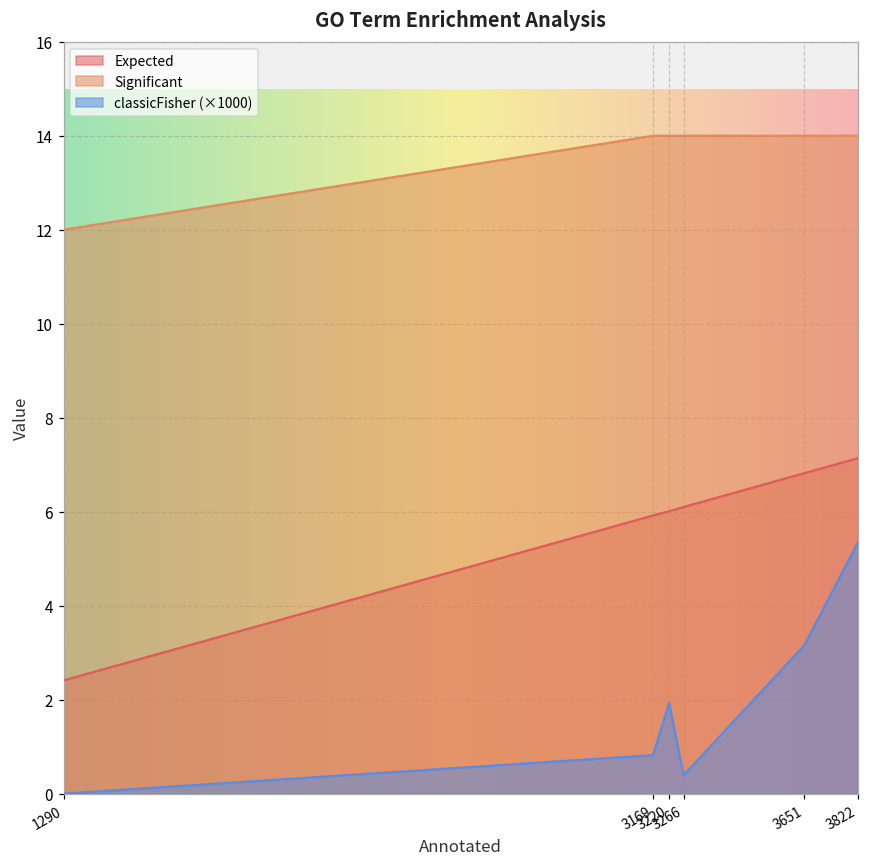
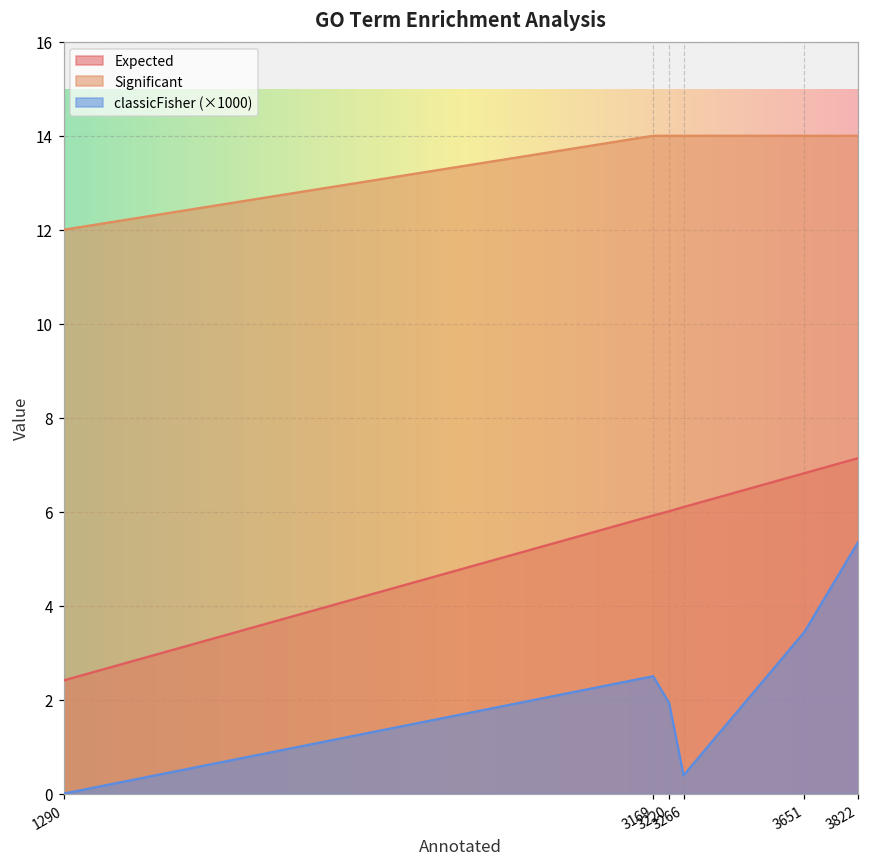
  {
    "classicFisher (×1000)": {
      "1290": 0.0,
-     "3169": 0.8,
+     "3169": 2.5,
      "3220": 1.9,
      "3266": 0.4,
-     "3651": 3.2,
+     "3651": 3.4,
      "3822": 5.4
    }
  }
